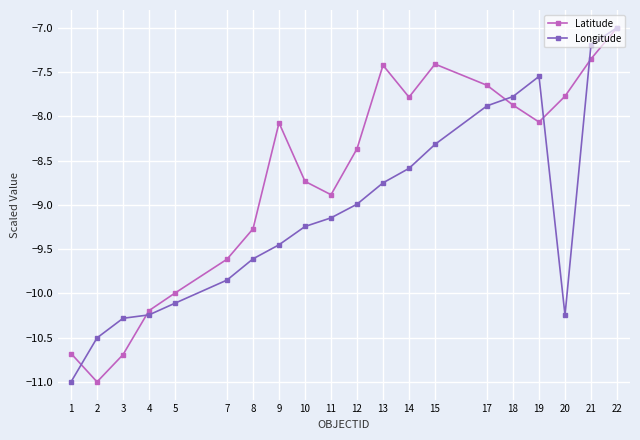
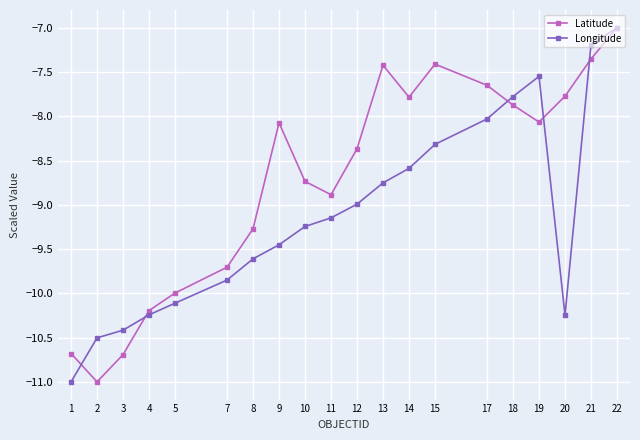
  {
    "Latitude": {
      "1": -10.7,
      "2": -11.0,
      "3": -10.7,
      "4": -10.2,
      "5": -10.0,
-     "7": -9.6,
+     "7": -9.7,
      "8": -9.3,
      "9": -8.1,
      "10": -8.7,
      "11": -8.9,
      "12": -8.4,
      "13": -7.4,
      "14": -7.8,
      "15": -7.4,
      "17": -7.7,
      "18": -7.9,
      "19": -8.1,
      "20": -7.8,
      "21": -7.4
    },
    "Longitude": {
      "1": -11.0,
      "2": -10.5,
-     "3": -10.3,
+     "3": -10.4,
      "4": -10.2,
      "5": -10.1,
      "7": -9.9,
      "8": -9.6,
      "9": -9.5,
      "10": -9.2,
      "11": -9.1,
      "12": -9.0,
      "13": -8.8,
      "14": -8.6,
      "15": -8.3,
-     "17": -7.9,
+     "17": -8.0,
      "18": -7.8,
      "19": -7.6,
      "20": -10.2
    }
  }
